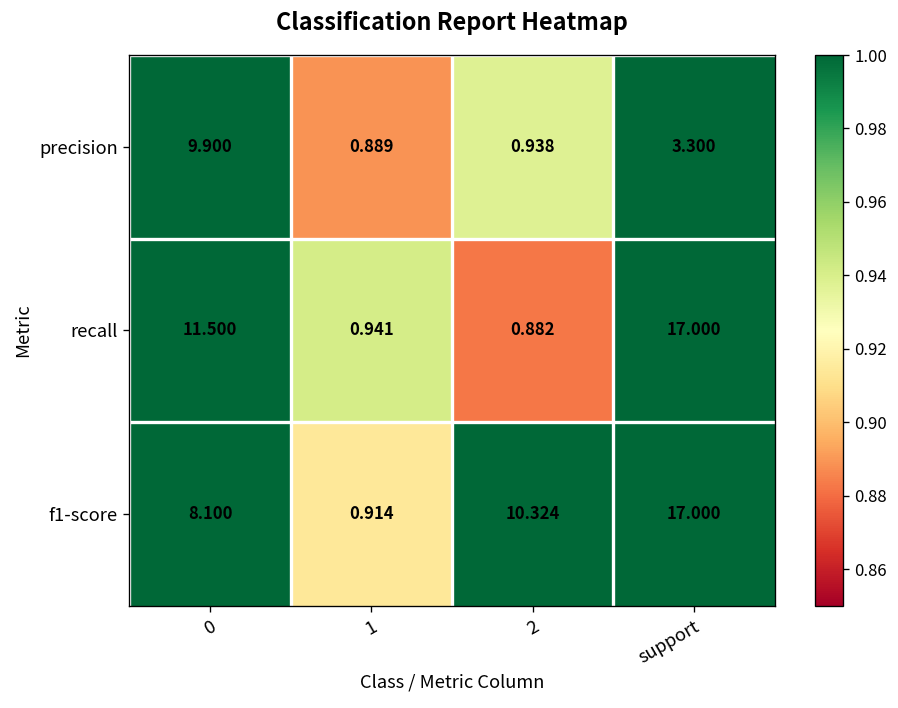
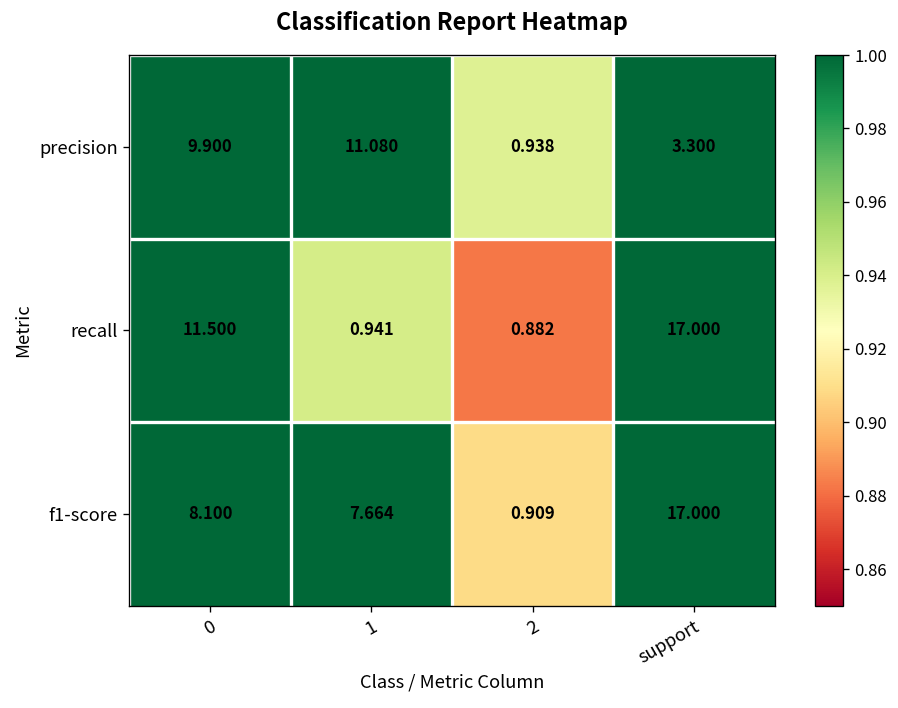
  {
    "precision": {
      "0": 9.900,
-     "1": 0.889,
+     "1": 11.080,
      "2": 0.938,
      "support": 3.300
    },
    "recall": {
      "0": 11.500,
      "1": 0.941,
      "2": 0.882,
      "support": 17.000
    },
    "f1-score": {
      "0": 8.100,
-     "1": 0.914,
-     "2": 10.324,
+     "1": 7.664,
+     "2": 0.909,
      "support": 17.000
    }
  }
